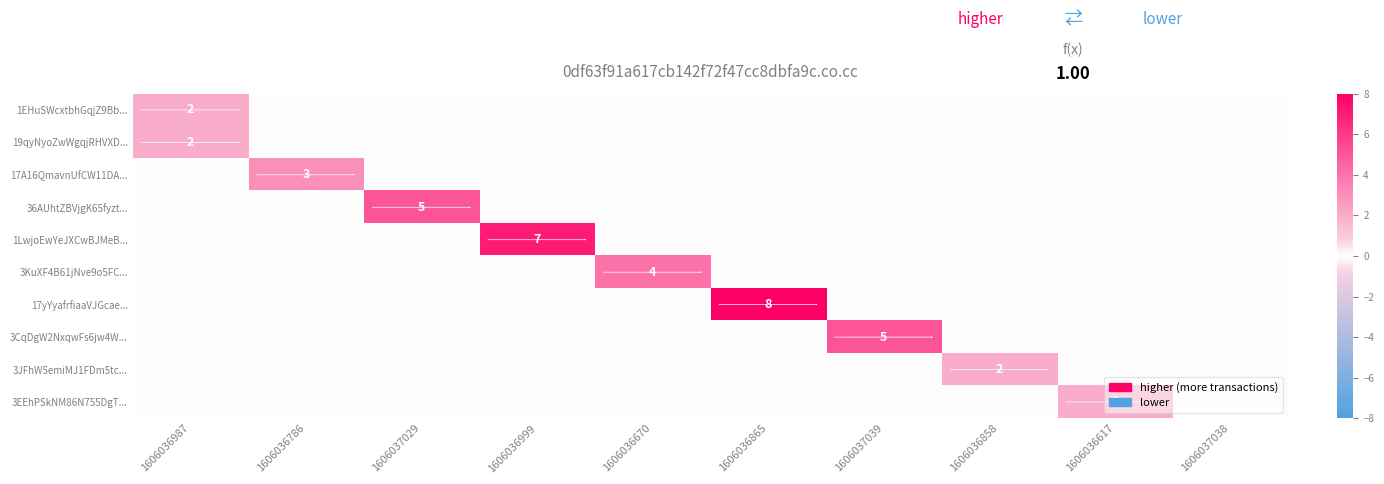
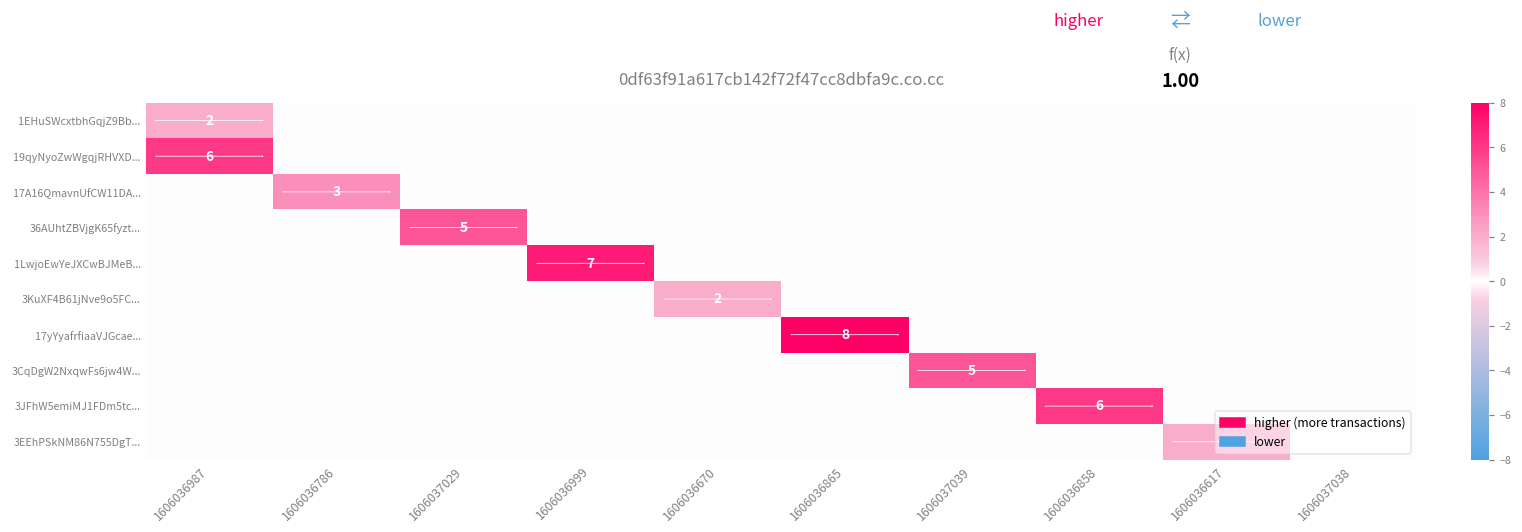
  {
    "19qyNyoZwWgqjRHVXD...": {
-     "1606036987": 2
+     "1606036987": 6
    },
    "3KuXF4B61jNve9o5FC...": {
-     "1606036670": 4
+     "1606036670": 2
    },
    "3JFhW5emiMJ1FDm5tc...": {
-     "1606036858": 2
+     "1606036858": 6
    }
  }
